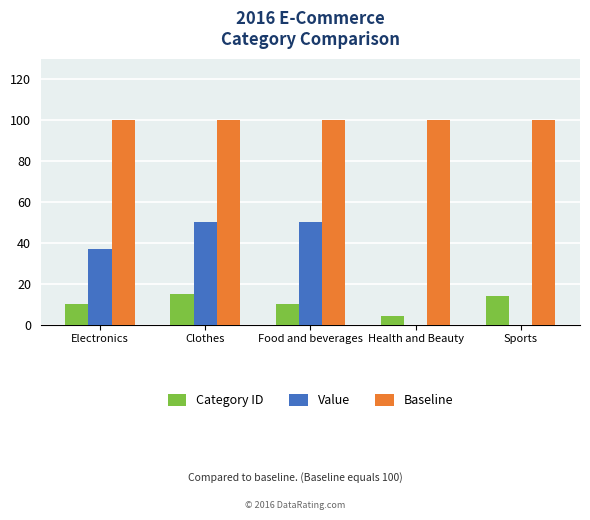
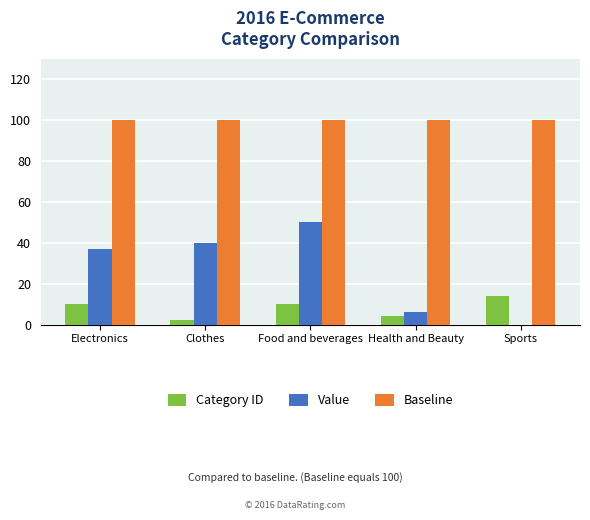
  {
    "Category ID": {
      "Electronics": 10,
-     "Clothes": 15,
+     "Clothes": 2,
      "Food and beverages": 10,
      "Health and Beauty": 4,
      "Sports": 14
    },
    "Value": {
      "Electronics": 37,
-     "Clothes": 50,
+     "Clothes": 40,
      "Food and beverages": 50,
-     "Health and Beauty": 0,
+     "Health and Beauty": 6,
      "Sports": 0
    },
    "Baseline": {
      "Electronics": 100,
      "Clothes": 100,
      "Food and beverages": 100,
      "Health and Beauty": 100,
      "Sports": 100
    }
  }
